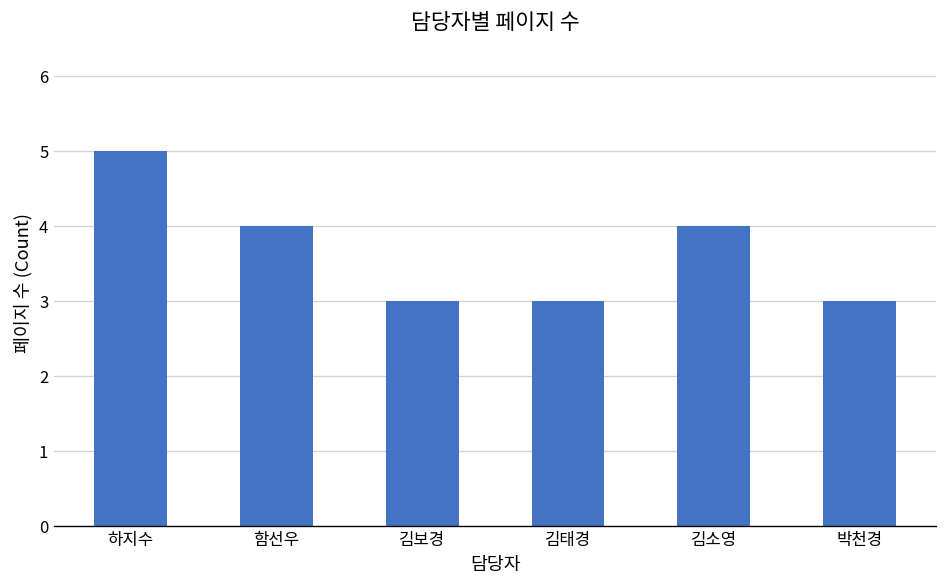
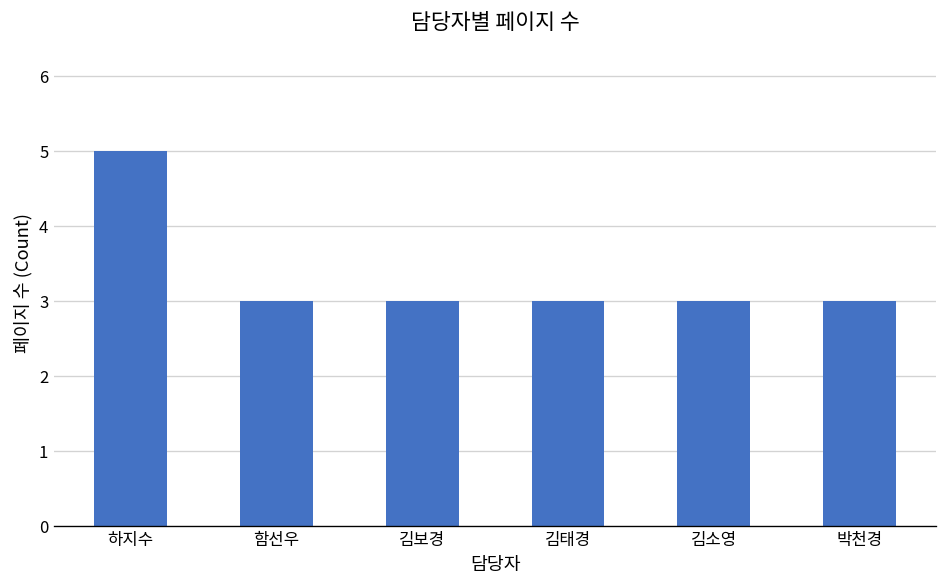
  {
    "하지수": 5,
-   "함선우": 4,
+   "함선우": 3,
    "김보경": 3,
    "김태경": 3,
-   "김소영": 4,
+   "김소영": 3,
    "박천경": 3
  }
